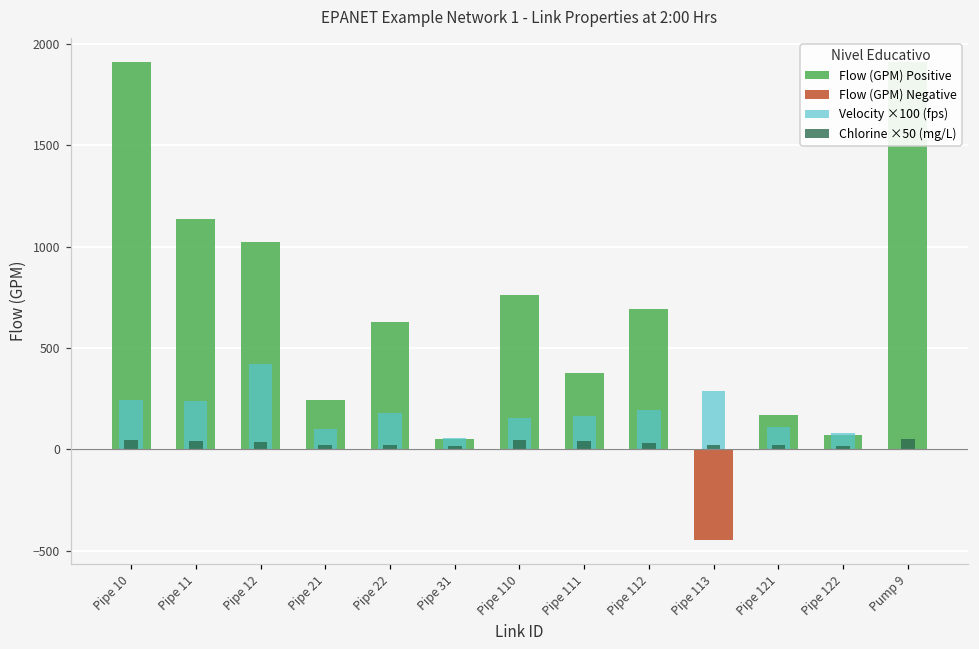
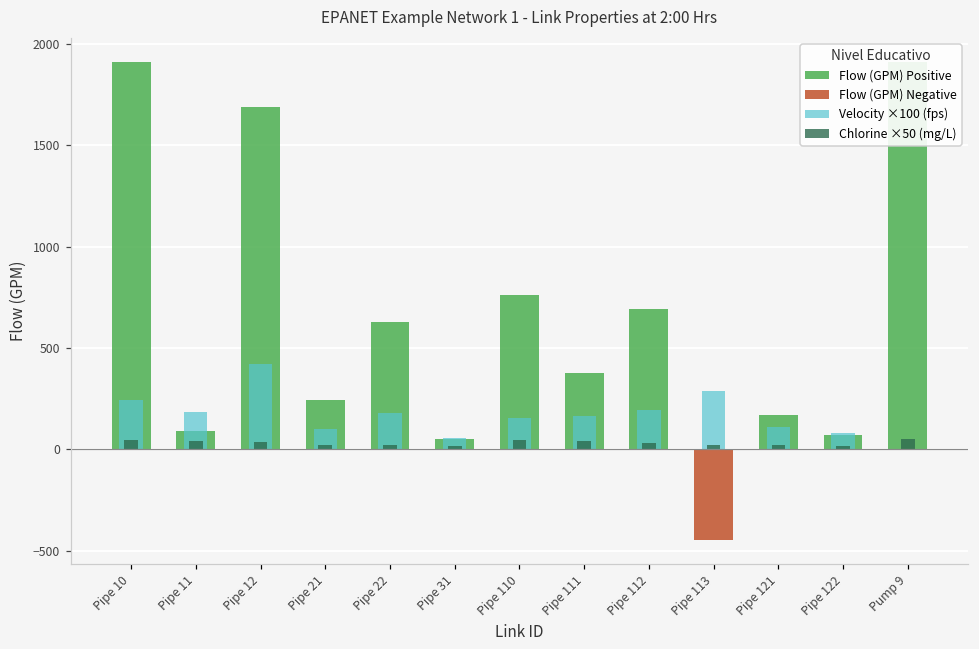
  {
    "Flow (GPM) Positive": {
      "Pipe 10": 1910,
-     "Pipe 11": 1140,
-     "Pipe 12": 1020,
+     "Pipe 11": 90,
+     "Pipe 12": 1690,
      "Pipe 21": 240,
      "Pipe 22": 630,
      "Pipe 31": 50,
      "Pipe 110": 760,
      "Pipe 111": 370,
      "Pipe 112": 690,
      "Pipe 113": 0,
      "Pipe 121": 170,
      "Pipe 122": 70
    },
    "Flow (GPM) Negative": {
      "Pipe 10": 0,
      "Pipe 11": 0,
      "Pipe 12": 0,
      "Pipe 21": 0,
      "Pipe 22": 0,
      "Pipe 31": 0,
      "Pipe 110": 0,
      "Pipe 111": 0,
      "Pipe 112": 0,
      "Pipe 113": -450,
      "Pipe 121": 0,
      "Pipe 122": 0,
      "Pump 9": 0
    },
    "Velocity ×100 (fps)": {
-     "Pipe 11": 240,
+     "Pipe 11": 180,
      "Pipe 31": 60,
      "Pipe 113": 290,
      "Pipe 122": 80,
      "Pump 9": 0
    }
  }
